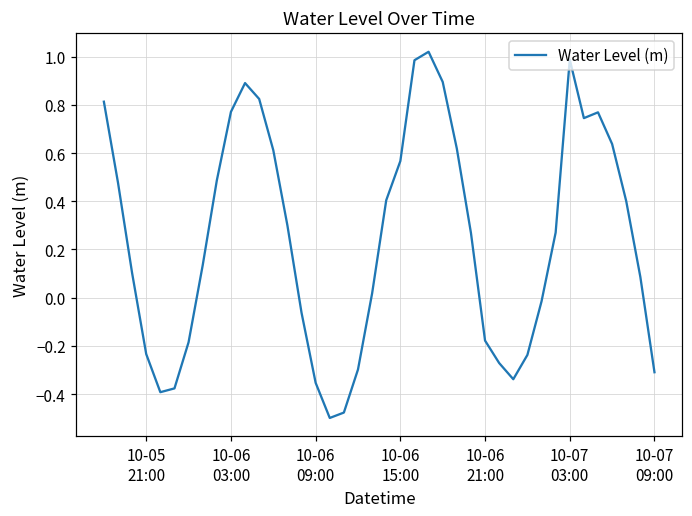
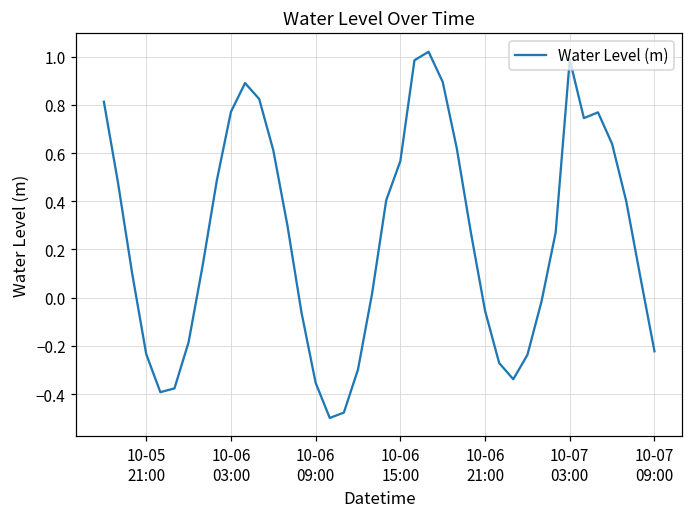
  {
    "10-05 21:00": -0.23,
    "10-06 03:00": 0.77,
    "10-06 09:00": -0.35,
    "10-06 15:00": 0.57,
-   "10-06 21:00": -0.18,
-   "10-07 09:00": -0.31
+   "10-06 21:00": -0.05,
+   "10-07 09:00": -0.22
  }
